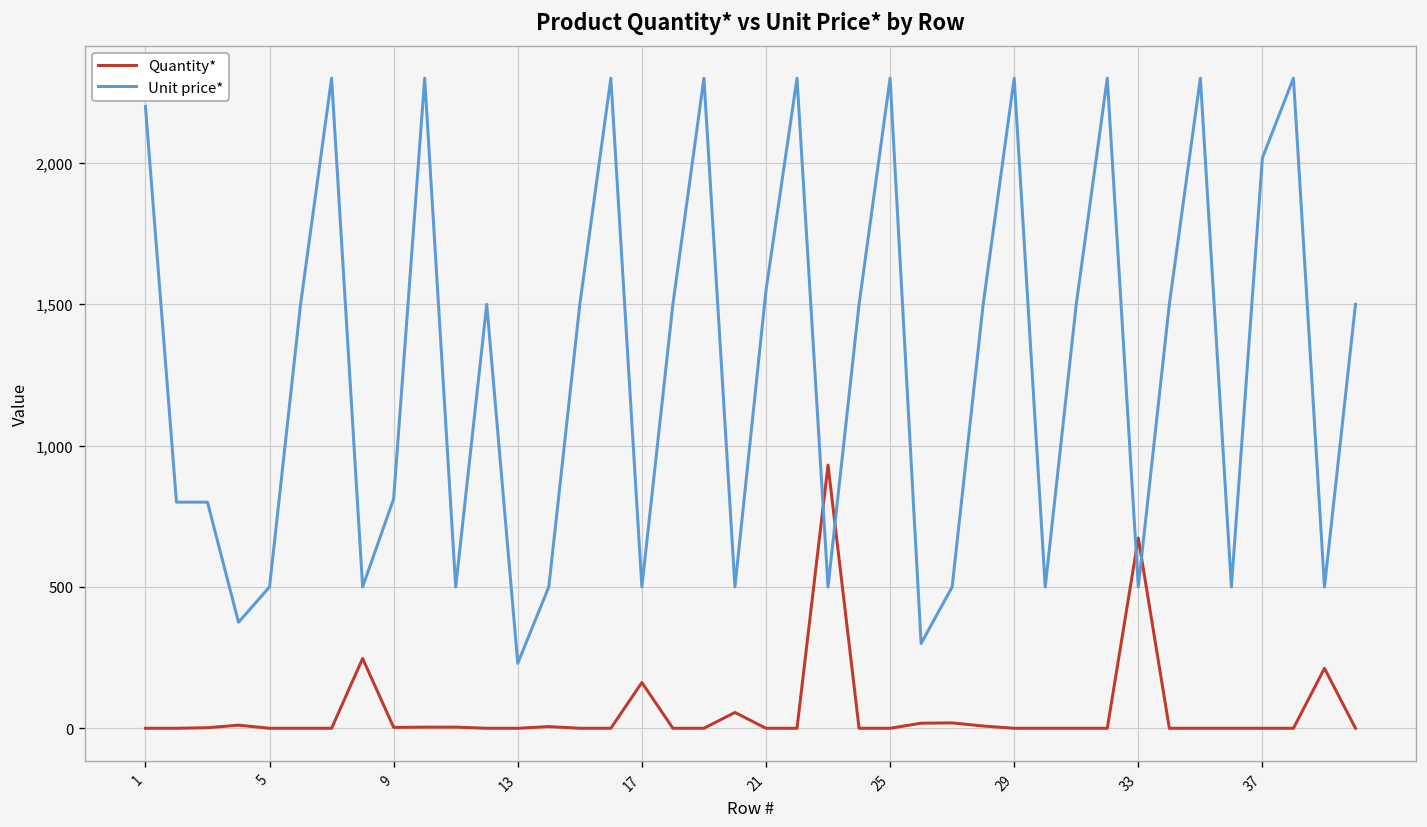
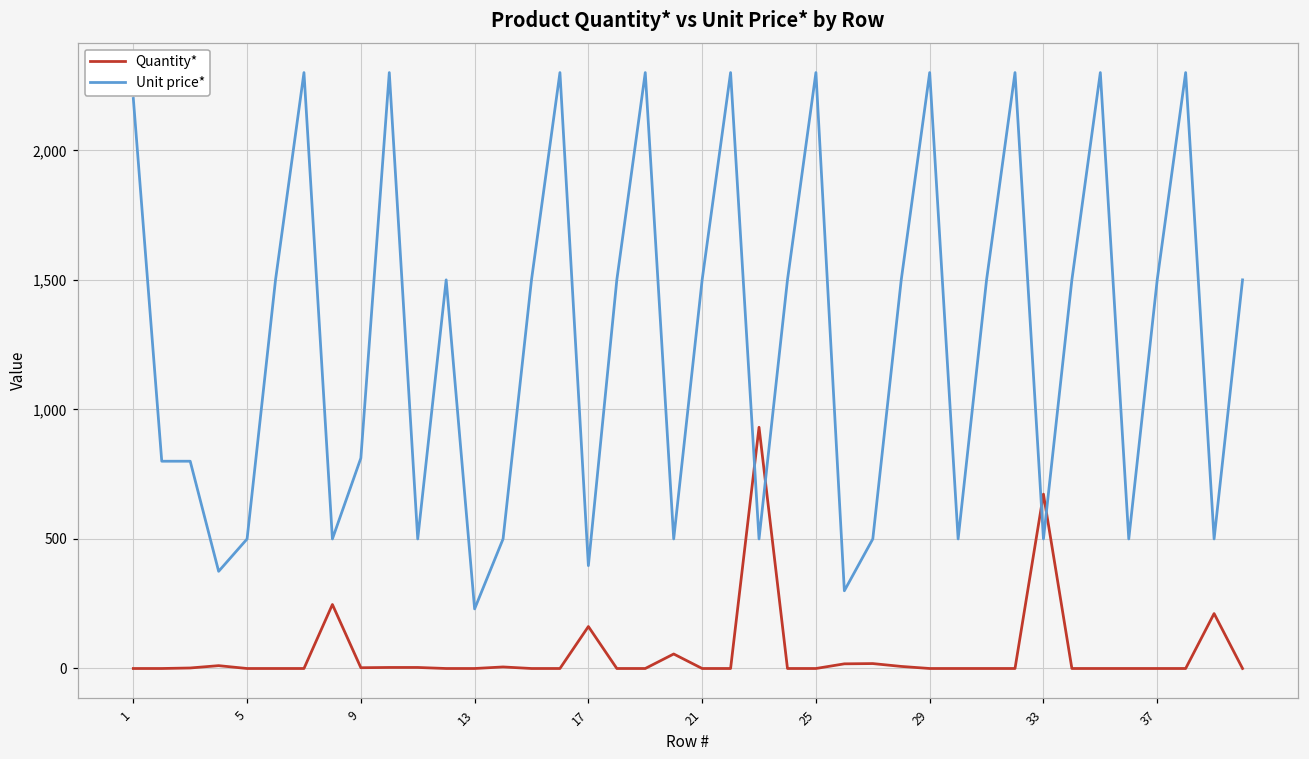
  {
    "Quantity*": {
      "1": "0",
      "5": "0",
      "9": "0",
      "13": "0",
      "17": "160",
      "21": "0",
      "25": "0",
      "29": "0",
      "33": "670",
      "37": "0"
    },
    "Unit price*": {
      "1": "2,200",
      "5": "500",
      "9": "810",
      "13": "230",
-     "17": "500",
-     "21": "1,550",
+     "17": "400",
+     "21": "1,500",
      "25": "2,300",
      "29": "2,300",
      "33": "500",
-     "37": "2,020"
+     "37": "1,500"
    }
  }
